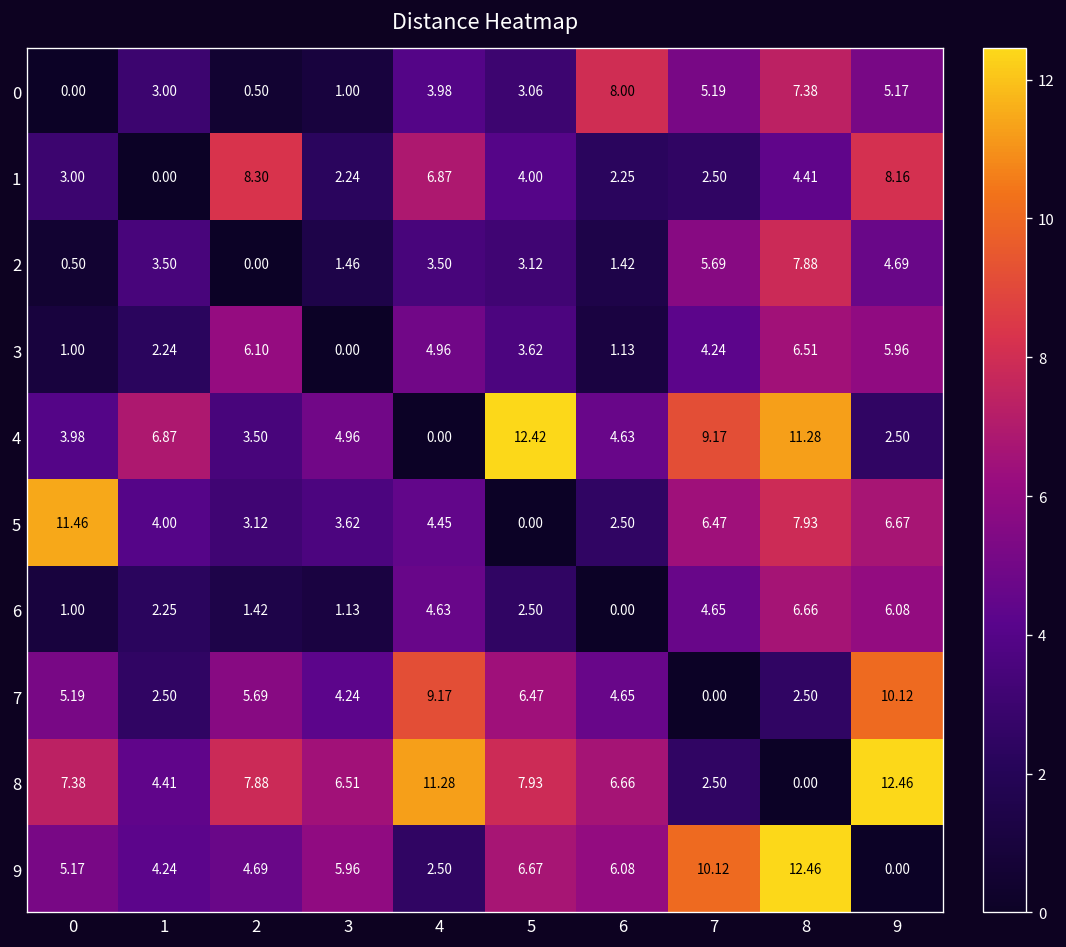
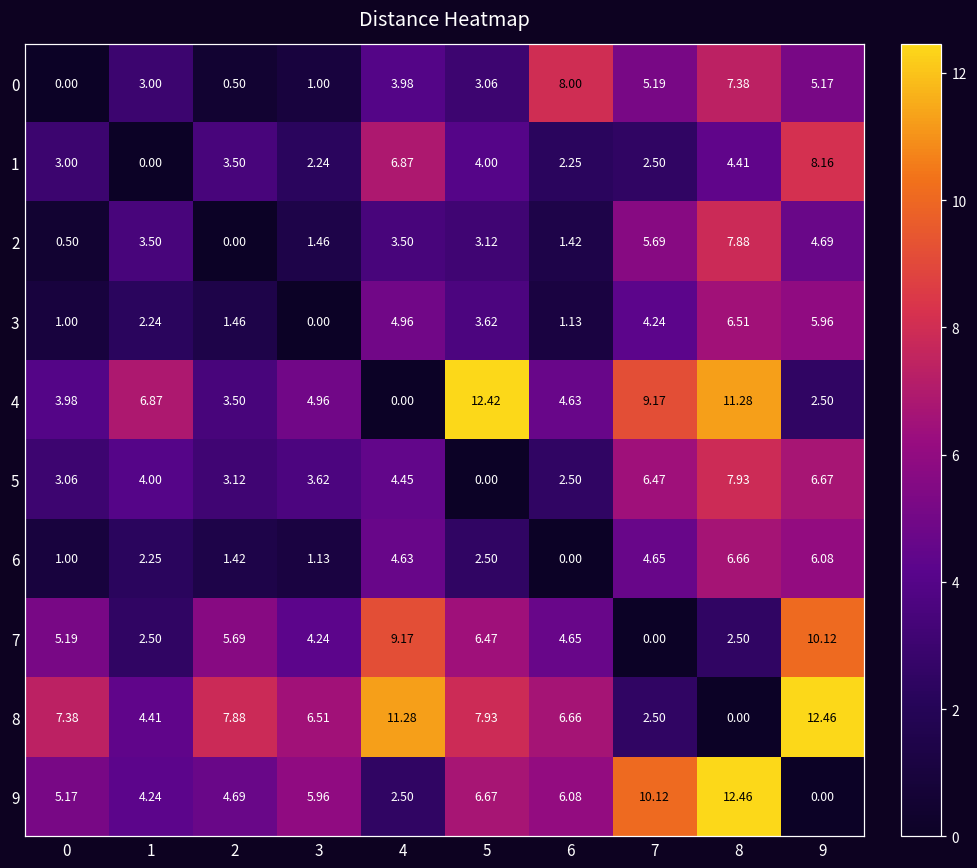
  {
    "0": {
      "0": 0.00,
      "1": 3.00,
      "2": 0.50,
      "3": 1.00,
      "4": 3.98,
      "5": 3.06,
      "6": 8.00,
      "7": 5.19,
      "8": 7.38,
      "9": 5.17
    },
    "1": {
      "0": 3.00,
      "1": 0.00,
-     "2": 8.30,
+     "2": 3.50,
      "3": 2.24,
      "4": 6.87,
      "5": 4.00,
      "6": 2.25,
      "7": 2.50,
      "8": 4.41,
      "9": 8.16
    },
    "2": {
      "0": 0.50,
      "1": 3.50,
      "2": 0.00,
      "3": 1.46,
      "4": 3.50,
      "5": 3.12,
      "6": 1.42,
      "7": 5.69,
      "8": 7.88,
      "9": 4.69
    },
    "3": {
      "0": 1.00,
      "1": 2.24,
-     "2": 6.10,
+     "2": 1.46,
      "3": 0.00,
      "4": 4.96,
      "5": 3.62,
      "6": 1.13,
      "7": 4.24,
      "8": 6.51,
      "9": 5.96
    },
    "4": {
      "0": 3.98,
      "1": 6.87,
      "2": 3.50,
      "3": 4.96,
      "4": 0.00,
      "5": 12.42,
      "6": 4.63,
      "7": 9.17,
      "8": 11.28,
      "9": 2.50
    },
    "5": {
-     "0": 11.46,
+     "0": 3.06,
      "1": 4.00,
      "2": 3.12,
      "3": 3.62,
      "4": 4.45,
      "5": 0.00,
      "6": 2.50,
      "7": 6.47,
      "8": 7.93,
      "9": 6.67
    },
    "6": {
      "0": 1.00,
      "1": 2.25,
      "2": 1.42,
      "3": 1.13,
      "4": 4.63,
      "5": 2.50,
      "6": 0.00,
      "7": 4.65,
      "8": 6.66,
      "9": 6.08
    },
    "7": {
      "0": 5.19,
      "1": 2.50,
      "2": 5.69,
      "3": 4.24,
      "4": 9.17,
      "5": 6.47,
      "6": 4.65,
      "7": 0.00,
      "8": 2.50,
      "9": 10.12
    },
    "8": {
      "0": 7.38,
      "1": 4.41,
      "2": 7.88,
      "3": 6.51,
      "4": 11.28,
      "5": 7.93,
      "6": 6.66,
      "7": 2.50,
      "8": 0.00,
      "9": 12.46
    },
    "9": {
      "0": 5.17,
      "1": 4.24,
      "2": 4.69,
      "3": 5.96,
      "4": 2.50,
      "5": 6.67,
      "6": 6.08,
      "7": 10.12,
      "8": 12.46,
      "9": 0.00
    }
  }
